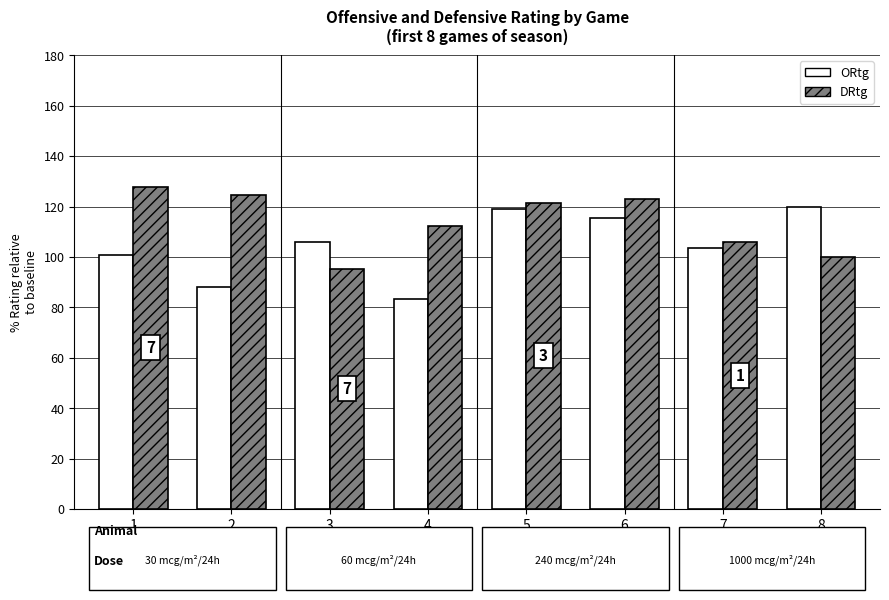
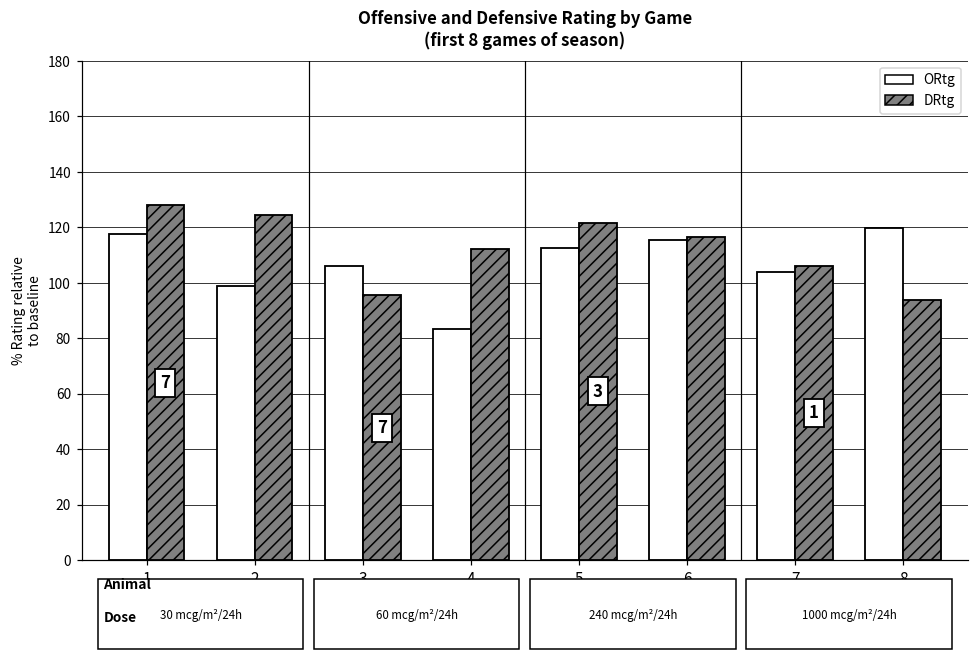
  {
    "ORtg": {
-     "1": 101,
-     "2": 88,
+     "1": 118,
+     "2": 99,
      "3": 106,
      "4": 83,
-     "5": 119,
+     "5": 112,
      "6": 115,
      "7": 104,
      "8": 120
    },
    "DRtg": {
      "2": 124,
      "4": 112,
-     "6": 123,
-     "8": 100
+     "6": 117,
+     "8": 94
    }
  }
